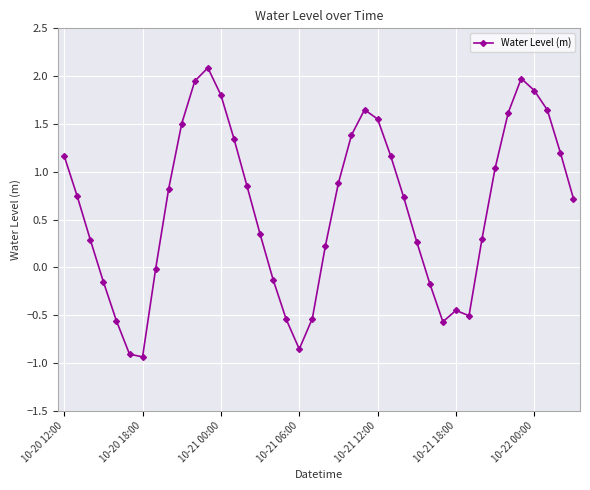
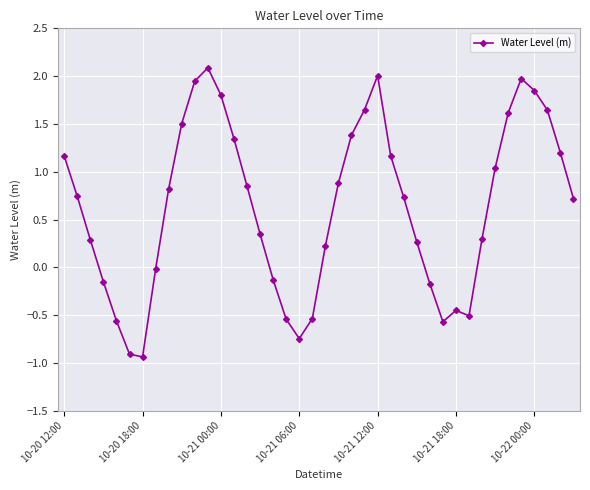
  {
    "10-20 12:00": 1.2,
    "10-20 18:00": -0.9,
    "10-21 00:00": 1.8,
-   "10-21 06:00": -0.9,
-   "10-21 12:00": 1.6,
+   "10-21 06:00": -0.7,
+   "10-21 12:00": 2.0,
    "10-21 18:00": -0.5,
    "10-22 00:00": 1.8
  }
